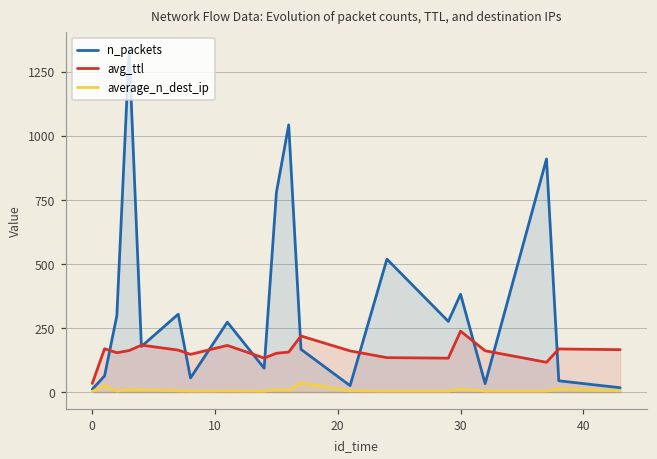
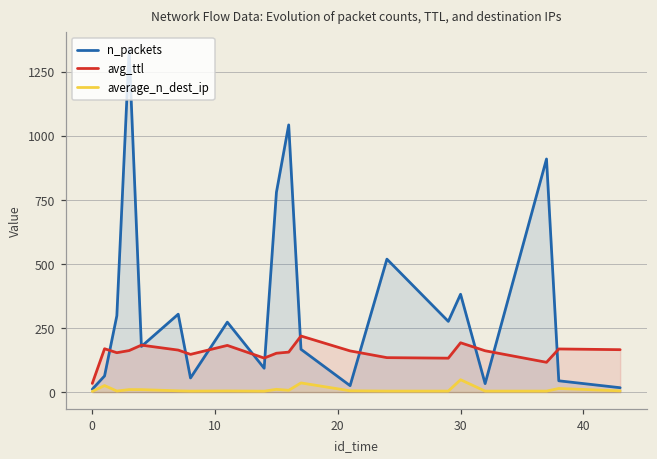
  {
    "n_packets": {
      "30": 380
    },
    "avg_ttl": {
      "0": 30,
-     "30": 240
+     "30": 190
    },
    "average_n_dest_ip": {
-     "30": 10
+     "30": 50
    }
  }
